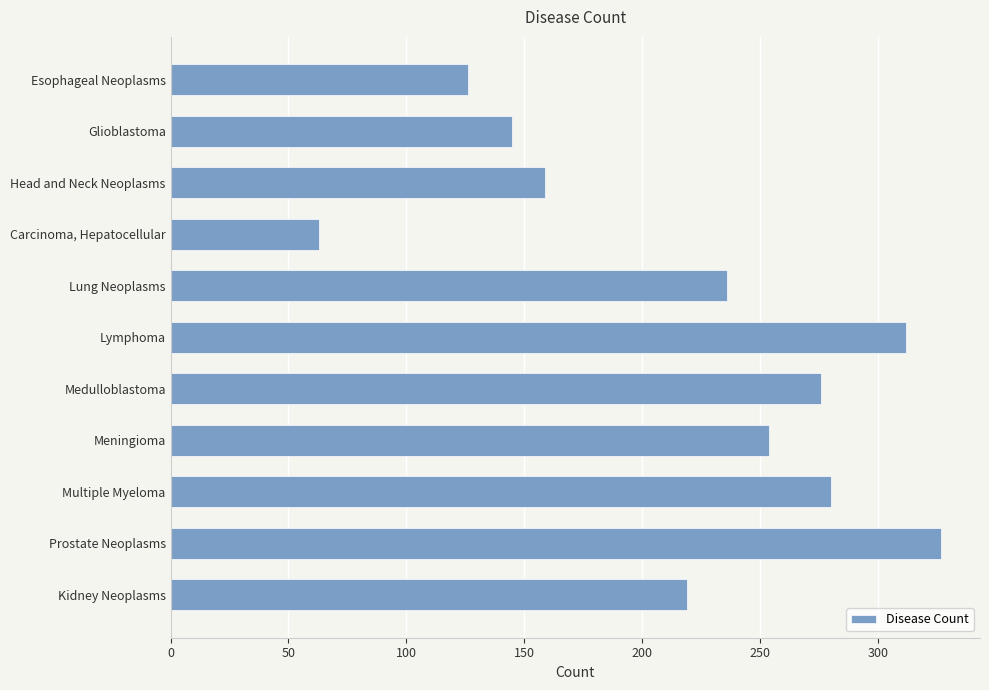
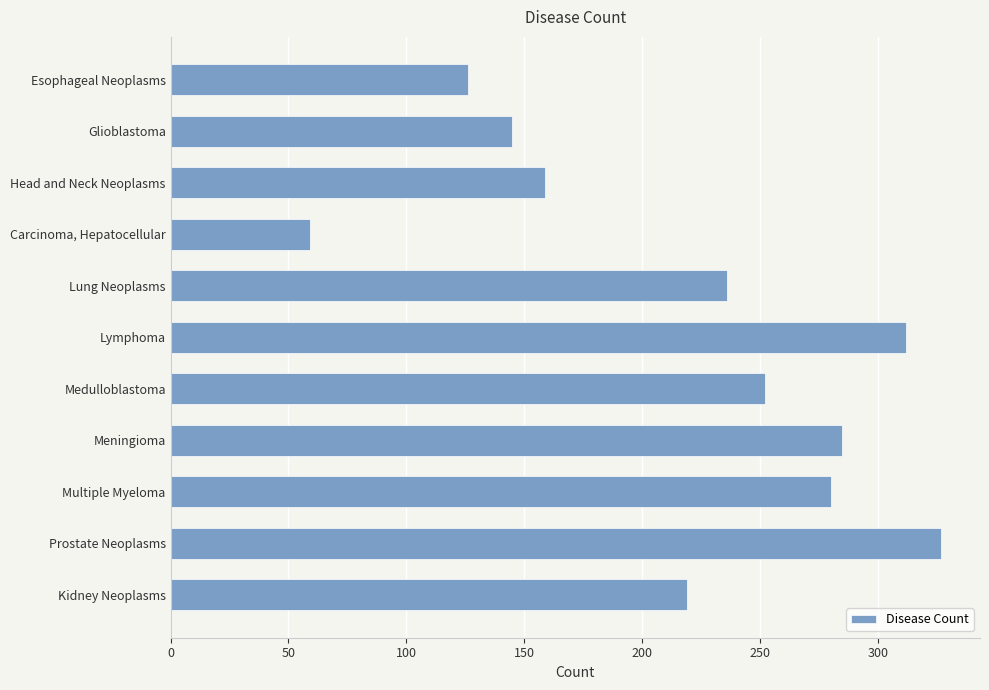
  {
    "Esophageal Neoplasms": 126,
    "Glioblastoma": 145,
    "Head and Neck Neoplasms": 159,
-   "Carcinoma, Hepatocellular": 63,
+   "Carcinoma, Hepatocellular": 59,
    "Lung Neoplasms": 236,
    "Lymphoma": 312,
-   "Medulloblastoma": 276,
-   "Meningioma": 254,
+   "Medulloblastoma": 252,
+   "Meningioma": 285,
    "Multiple Myeloma": 280,
    "Prostate Neoplasms": 327,
    "Kidney Neoplasms": 219
  }
